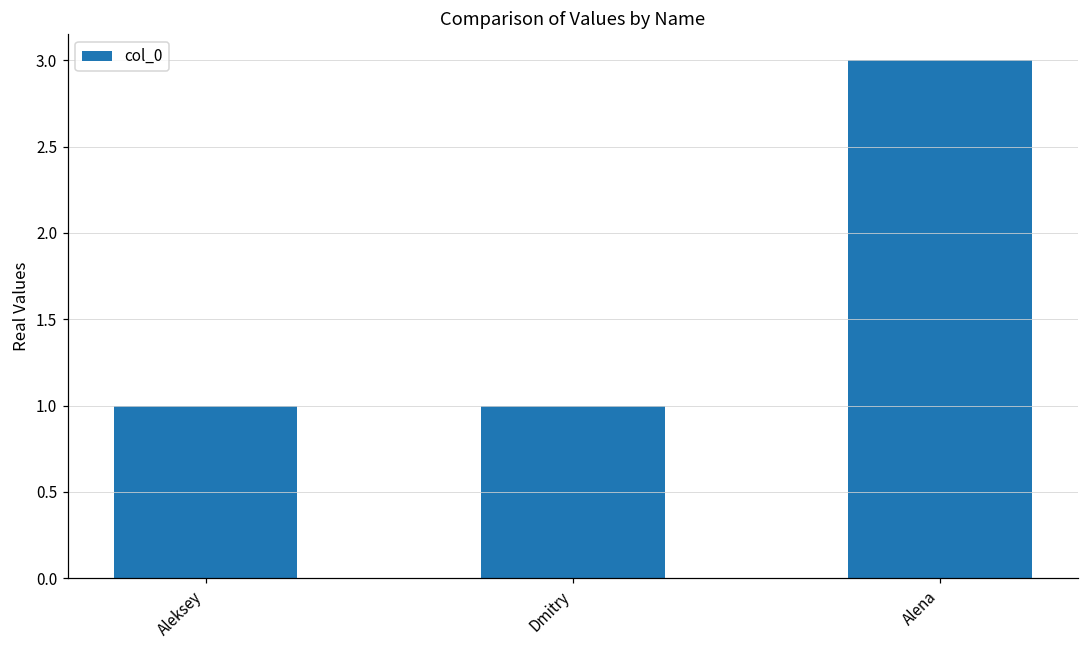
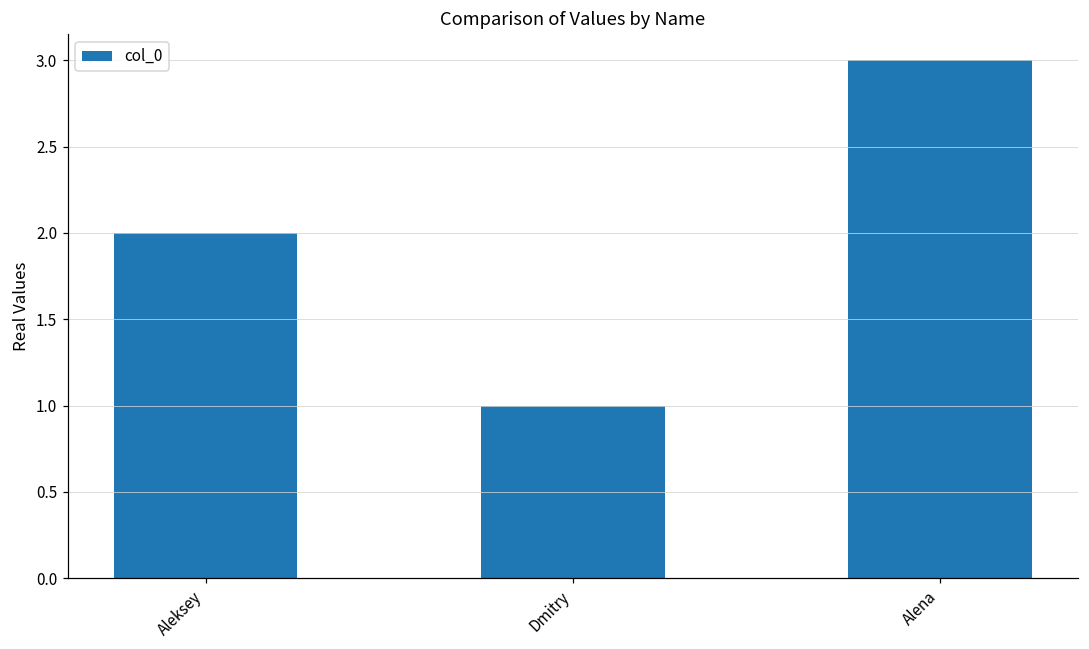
  {
-   "Aleksey": 1,
+   "Aleksey": 2,
    "Dmitry": 1,
    "Alena": 3
  }
